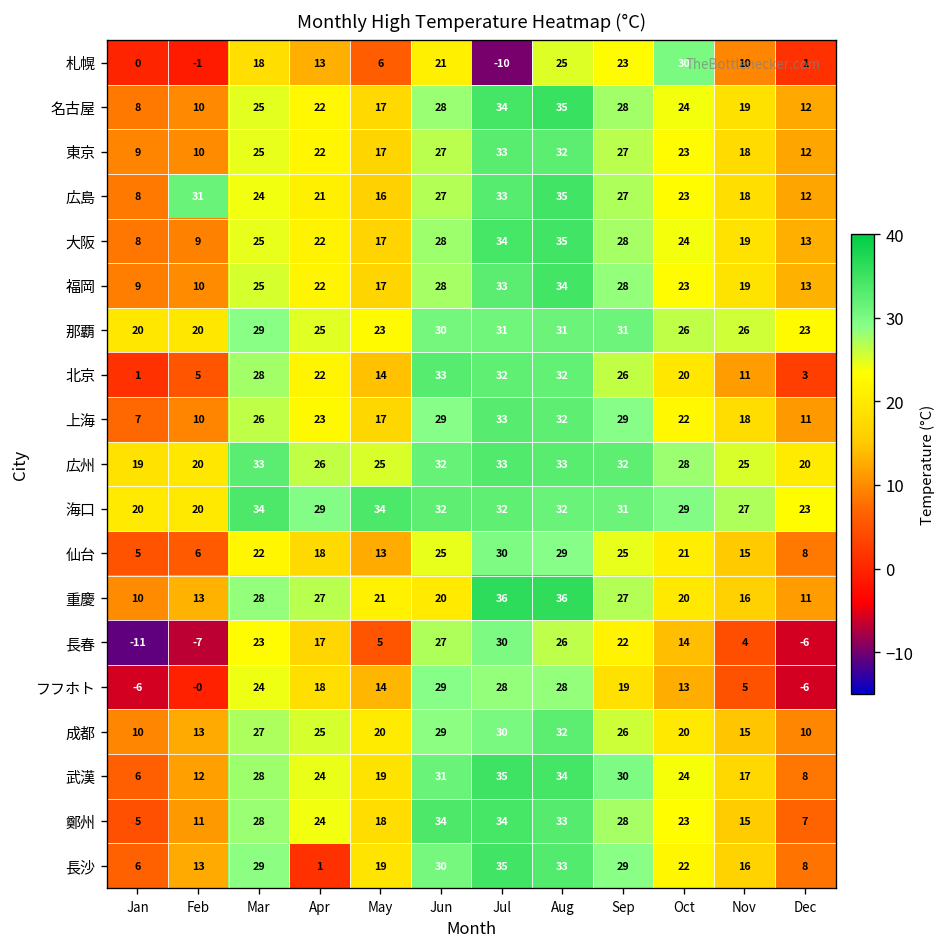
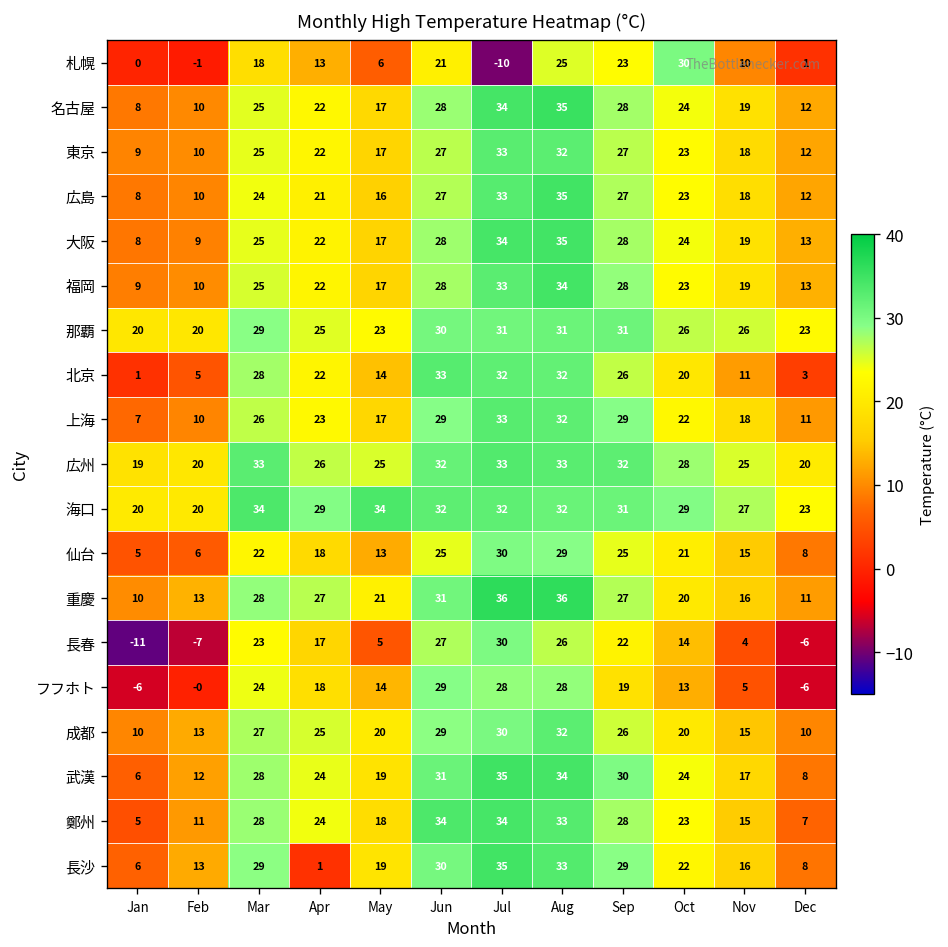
  {
    "広島": {
      "Jan": 8,
-     "Feb": 31,
+     "Feb": 10,
      "Mar": 24,
      "Apr": 21,
      "May": 16,
      "Jun": 27,
      "Jul": 33,
      "Aug": 35,
      "Sep": 27,
      "Oct": 23,
      "Nov": 18,
      "Dec": 12
    },
    "重慶": {
      "Jan": 10,
      "Feb": 13,
      "Mar": 28,
      "Apr": 27,
      "May": 21,
-     "Jun": 20,
+     "Jun": 31,
      "Jul": 36,
      "Aug": 36,
      "Sep": 27,
      "Oct": 20,
      "Nov": 16,
      "Dec": 11
    }
  }
